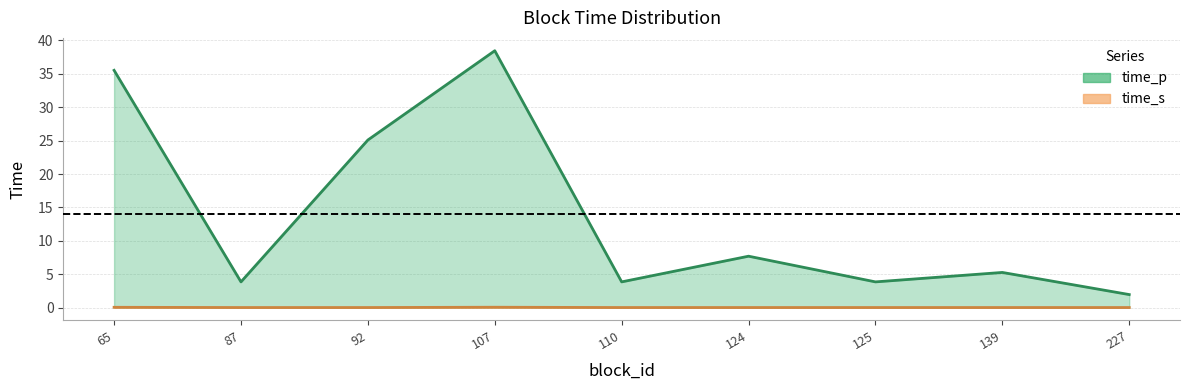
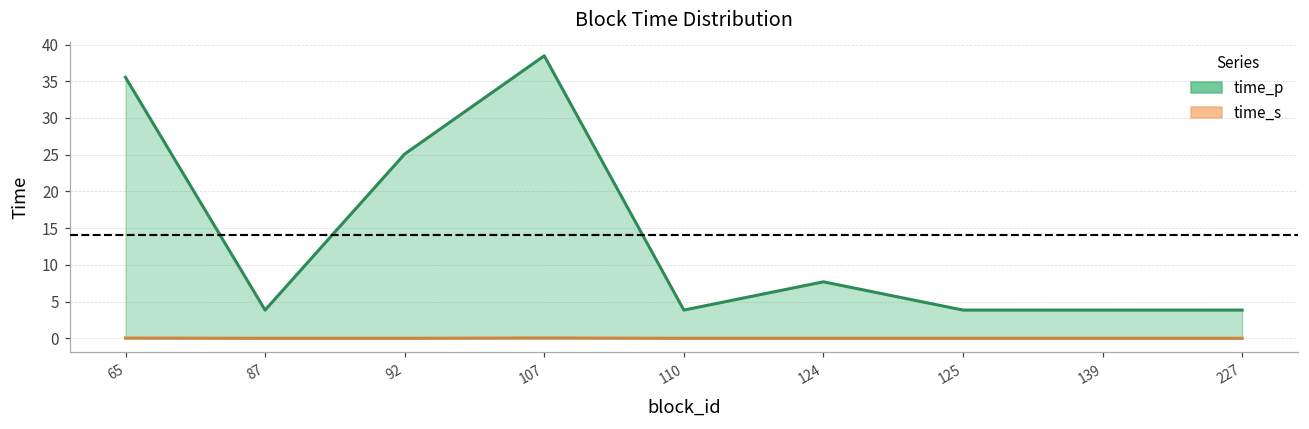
  {
    "time_p": {
      "65": 36,
      "87": 4,
      "92": 25,
      "107": 38,
      "110": 4,
      "124": 8,
      "125": 4,
-     "139": 5,
-     "227": 2
+     "139": 4,
+     "227": 4
    },
    "time_s": {
      "65": 0,
      "87": 0,
      "92": 0,
      "107": 0,
      "110": 0,
      "124": 0,
      "125": 0,
      "139": 0,
      "227": 0
    }
  }
